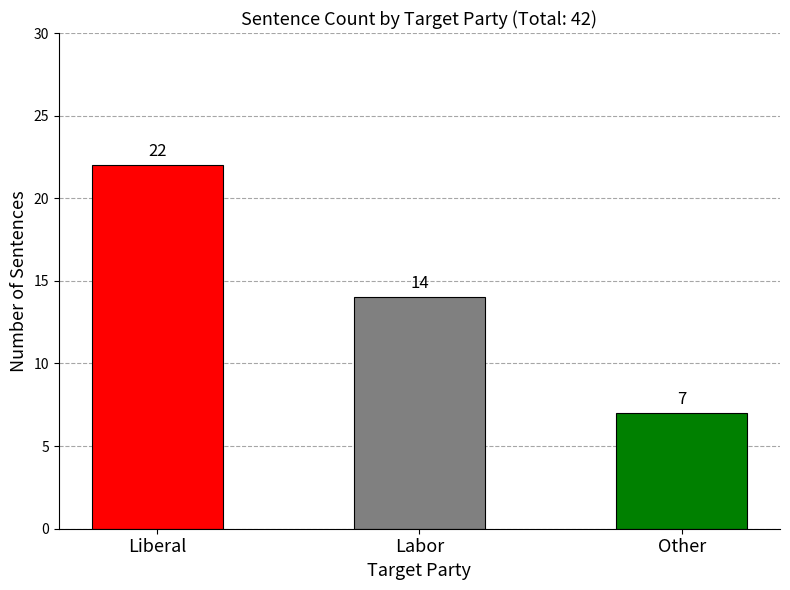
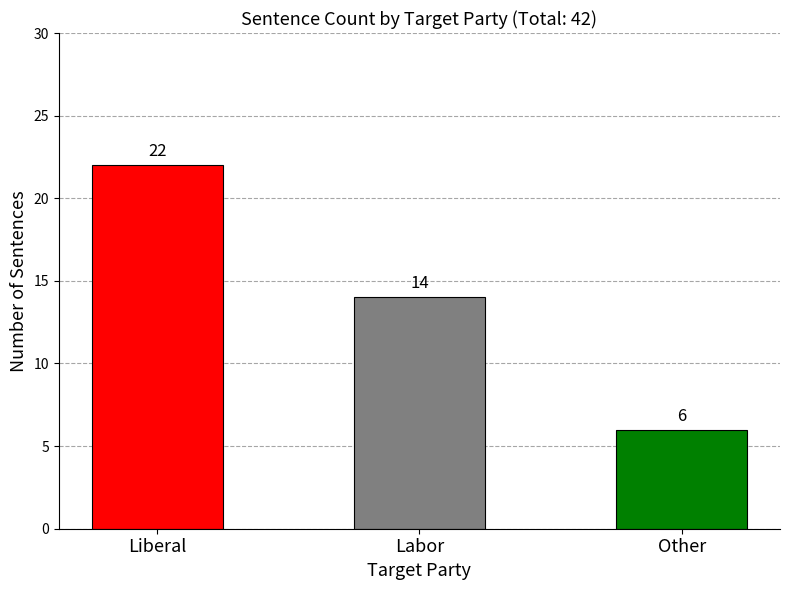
  {
    "Liberal": 22,
    "Labor": 14,
-   "Other": 7
+   "Other": 6
  }
